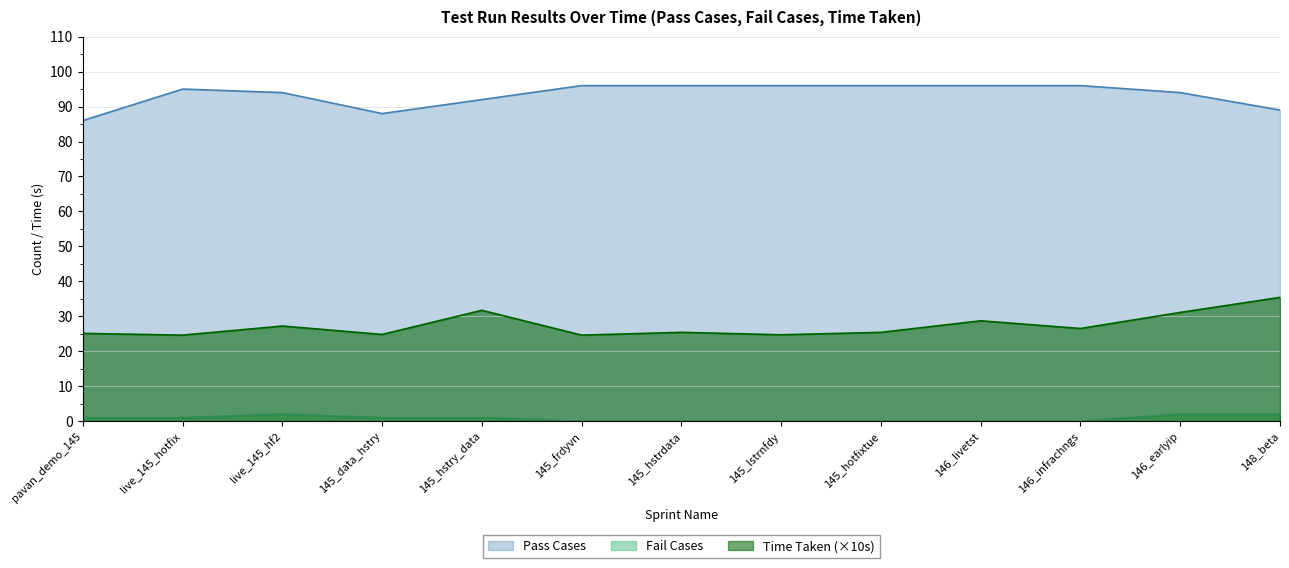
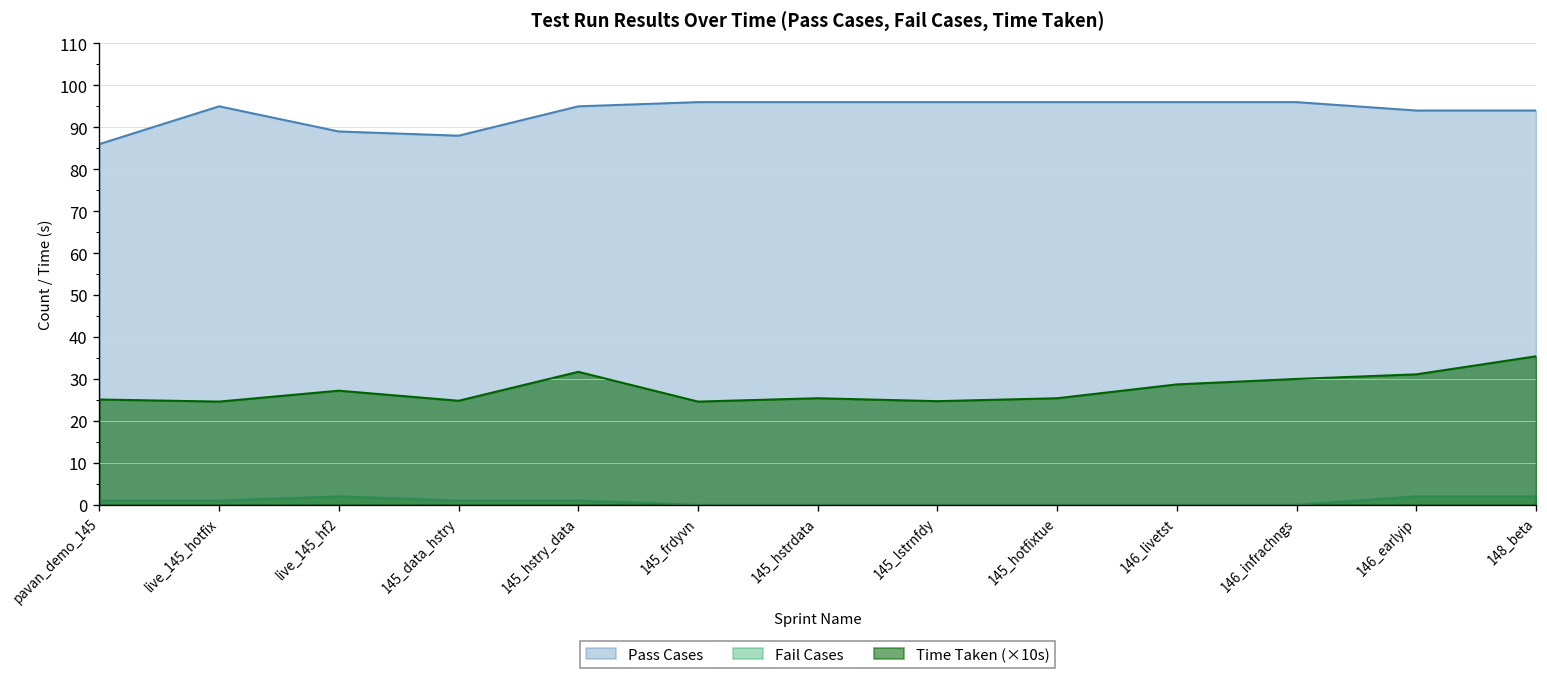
  {
    "Pass Cases": {
      "pavan_demo_145": 86,
      "live_145_hotfix": 95,
-     "live_145_hf2": 94,
+     "live_145_hf2": 89,
      "145_data_hstry": 88,
-     "145_hstry_data": 92,
+     "145_hstry_data": 95,
      "145_frdyvn": 96,
      "145_hstrdata": 96,
      "145_lstrnfdy": 96,
      "145_hotfixtue": 96,
      "146_livetst": 96,
      "146_infrachngs": 96,
      "146_earlyip": 94,
-     "148_beta": 89
+     "148_beta": 94
    },
    "Fail Cases": {
      "pavan_demo_145": 1,
      "live_145_hotfix": 1,
      "live_145_hf2": 2,
      "145_data_hstry": 1,
      "145_hstry_data": 1,
      "145_frdyvn": 0,
      "145_hstrdata": 0,
      "145_lstrnfdy": 0,
      "145_hotfixtue": 0,
      "146_livetst": 0,
      "146_infrachngs": 0,
      "146_earlyip": 2,
      "148_beta": 2
    },
    "Time Taken (×10s)": {
      "pavan_demo_145": 25,
      "live_145_hotfix": 25,
      "live_145_hf2": 27,
      "145_data_hstry": 25,
      "145_hstry_data": 32,
      "145_frdyvn": 25,
      "145_hstrdata": 25,
      "145_lstrnfdy": 25,
      "145_hotfixtue": 25,
      "146_livetst": 29,
-     "146_infrachngs": 27,
+     "146_infrachngs": 30,
      "146_earlyip": 31,
      "148_beta": 35
    }
  }
